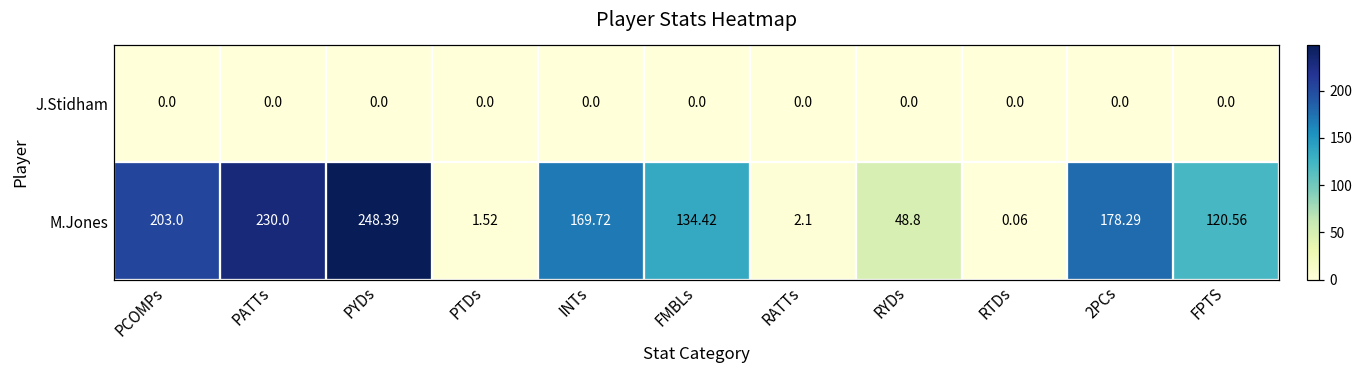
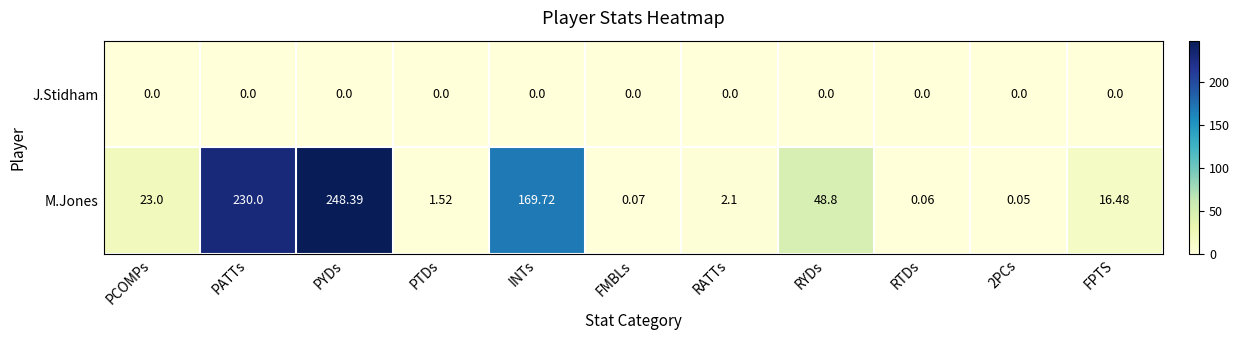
  {
    "J.Stidham": {
      "PCOMPs": 0.0,
      "PATTs": 0.0,
      "PYDs": 0.0,
      "PTDs": 0.0,
      "INTs": 0.0,
      "FMBLs": 0.0,
      "RATTs": 0.0,
      "RYDs": 0.0,
      "RTDs": 0.0,
      "2PCs": 0.0,
      "FPTS": 0.0
    },
    "M.Jones": {
-     "PCOMPs": 203.0,
+     "PCOMPs": 23.0,
      "PATTs": 230.0,
      "PYDs": 248.39,
      "PTDs": 1.52,
      "INTs": 169.72,
-     "FMBLs": 134.42,
+     "FMBLs": 0.07,
      "RATTs": 2.1,
      "RYDs": 48.8,
      "RTDs": 0.06,
-     "2PCs": 178.29,
-     "FPTS": 120.56
+     "2PCs": 0.05,
+     "FPTS": 16.48
    }
  }
